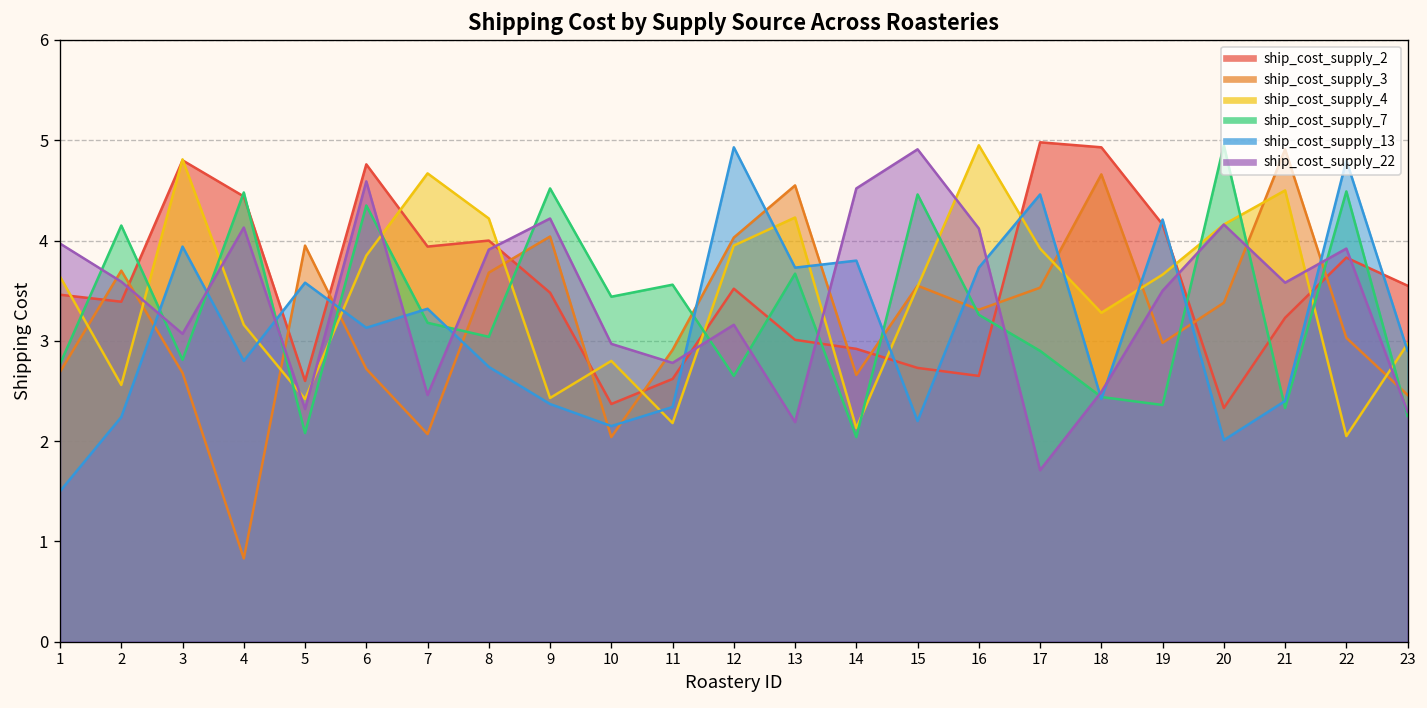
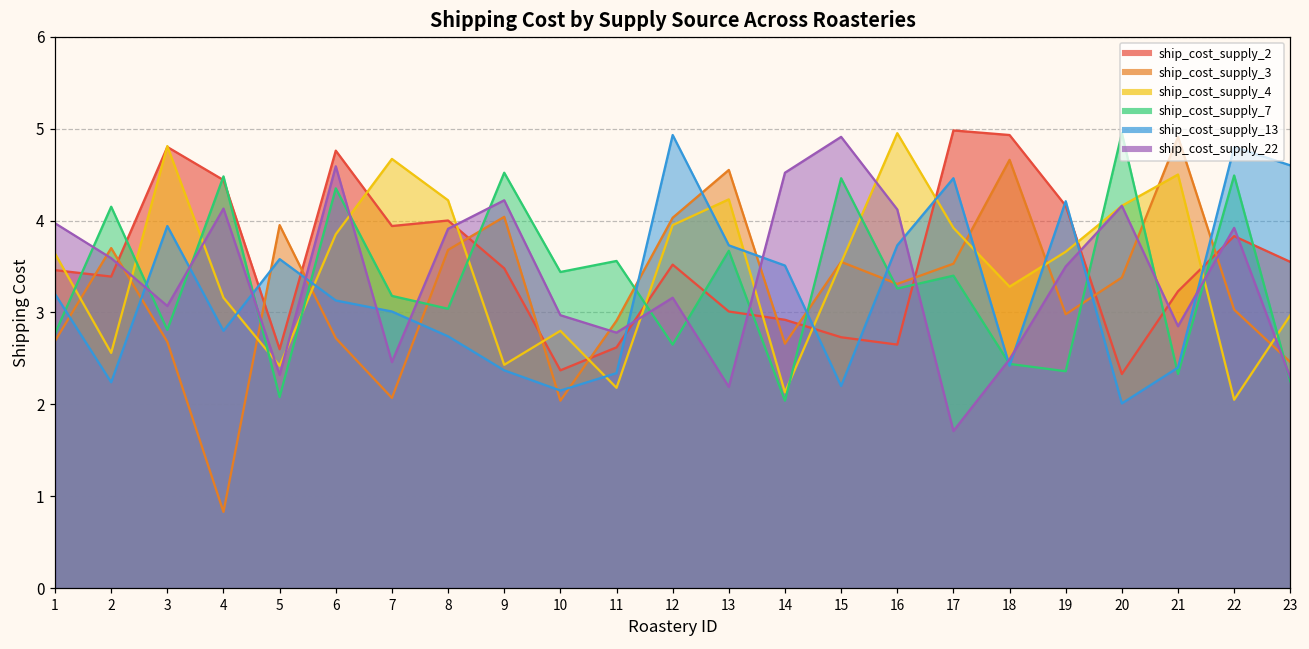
  {
    "ship_cost_supply_7": {
      "1": 2.8,
      "2": 4.2,
      "3": 2.8,
      "4": 4.5,
      "5": 2.1,
      "6": 4.4,
      "7": 3.2,
      "8": 3.0,
      "9": 4.5,
      "10": 3.4,
      "11": 3.6,
      "12": 2.7,
      "13": 3.7,
      "14": 2.0,
      "15": 4.5,
      "16": 3.3,
-     "17": 2.9,
+     "17": 3.4,
      "19": 2.4,
      "21": 2.3,
      "22": 4.5,
      "23": 2.3
    },
    "ship_cost_supply_13": {
-     "1": 1.5,
+     "1": 3.2,
      "2": 2.2,
      "3": 3.9,
      "4": 2.8,
      "5": 3.6,
      "6": 3.1,
-     "7": 3.3,
+     "7": 3.0,
      "8": 2.7,
      "9": 2.4,
      "10": 2.2,
      "11": 2.3,
      "12": 4.9,
      "13": 3.7,
-     "14": 3.8,
+     "14": 3.5,
      "15": 2.2,
      "16": 3.7,
      "17": 4.5,
      "19": 4.2,
      "20": 2.0,
      "21": 2.4,
-     "23": 2.9
+     "23": 4.6
    },
    "ship_cost_supply_22": {
      "1": 4.0,
      "2": 3.6,
      "3": 3.1,
      "4": 4.1,
      "5": 2.3,
      "6": 4.6,
      "7": 2.5,
      "8": 3.9,
      "9": 4.2,
      "10": 3.0,
      "11": 2.8,
      "12": 3.2,
      "13": 2.2,
      "14": 4.5,
      "15": 4.9,
      "16": 4.1,
      "17": 1.7,
      "18": 2.5,
      "19": 3.5,
-     "21": 3.6,
+     "21": 2.9,
      "22": 3.9,
      "23": 2.3
    }
  }
